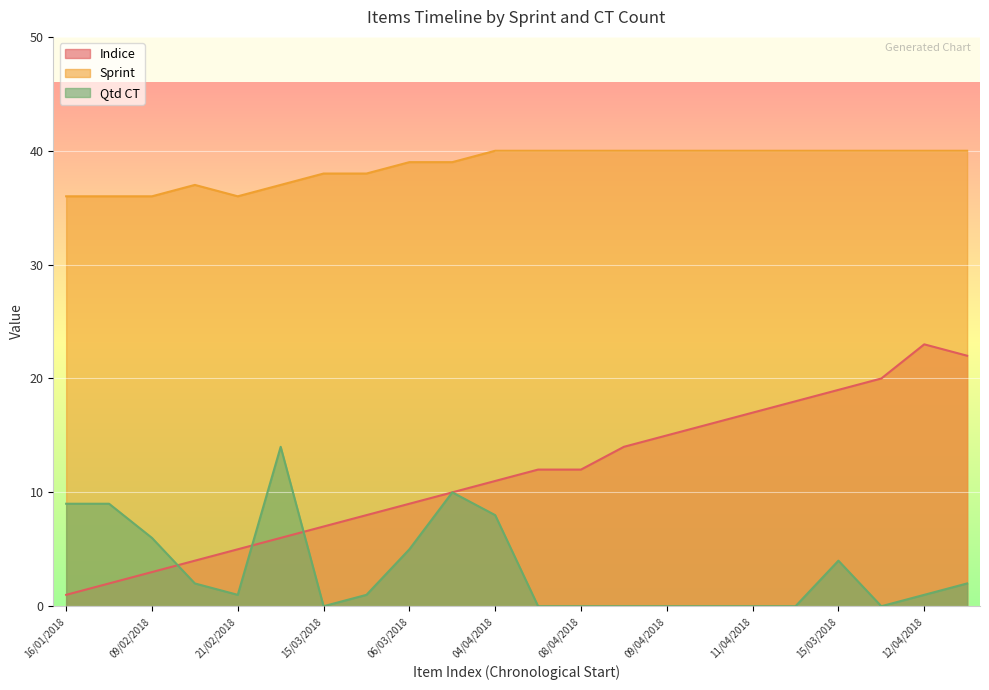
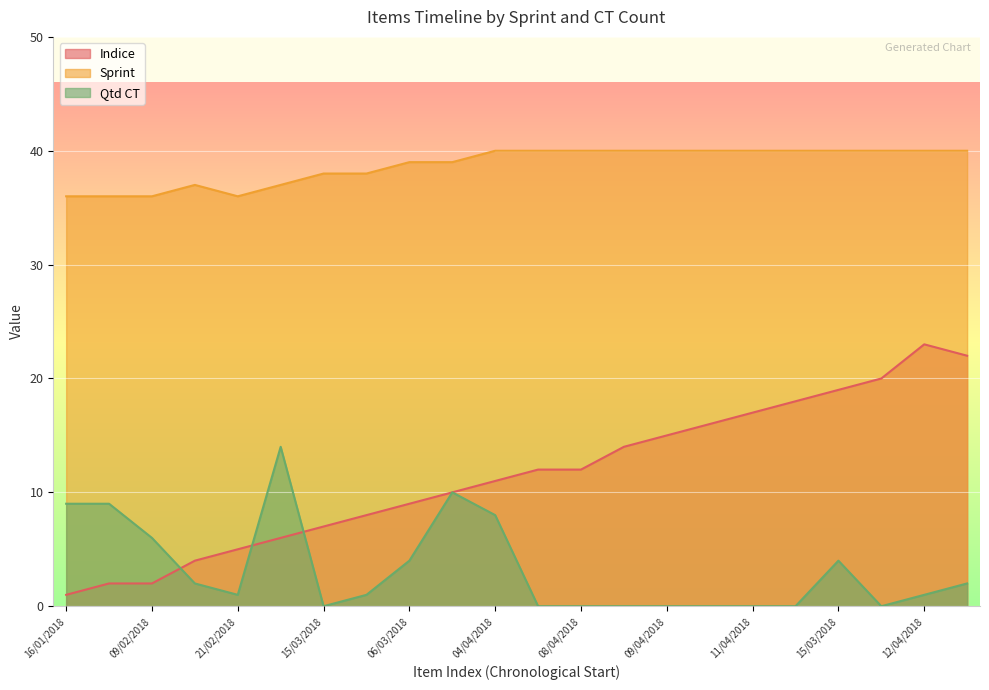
  {
    "Indice": {
      "16/01/2018": 1,
-     "09/02/2018": 3,
+     "09/02/2018": 2,
      "21/02/2018": 5,
      "06/03/2018": 9,
      "04/04/2018": 11,
      "08/04/2018": 12,
      "09/04/2018": 15,
      "11/04/2018": 17,
      "12/04/2018": 23
    },
    "Sprint": {
      "16/01/2018": 36,
      "09/02/2018": 36,
      "21/02/2018": 36,
      "06/03/2018": 39,
      "04/04/2018": 40,
      "08/04/2018": 40,
      "09/04/2018": 40,
      "11/04/2018": 40,
      "12/04/2018": 40
    },
    "Qtd CT": {
      "16/01/2018": 9,
      "09/02/2018": 6,
      "21/02/2018": 1,
-     "06/03/2018": 5,
+     "06/03/2018": 4,
      "04/04/2018": 8,
      "08/04/2018": 0,
      "09/04/2018": 0,
      "11/04/2018": 0,
      "12/04/2018": 1
    }
  }
